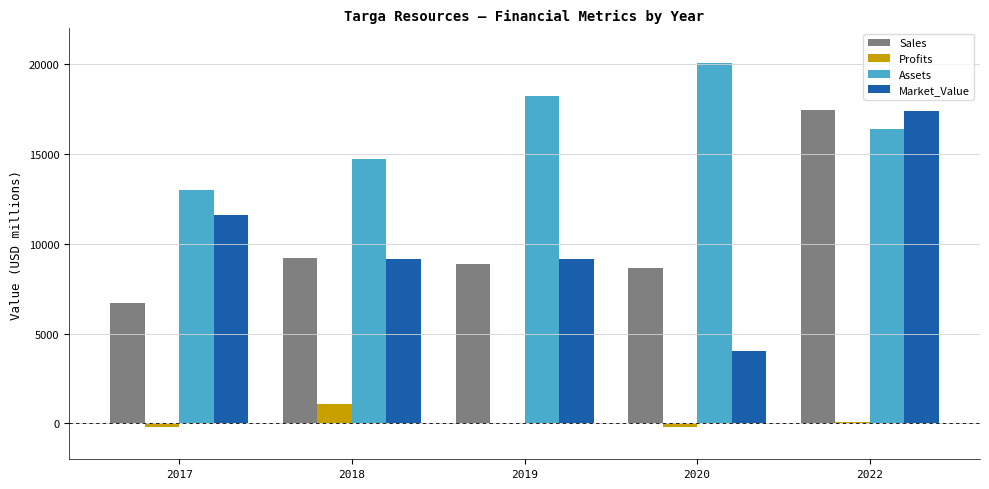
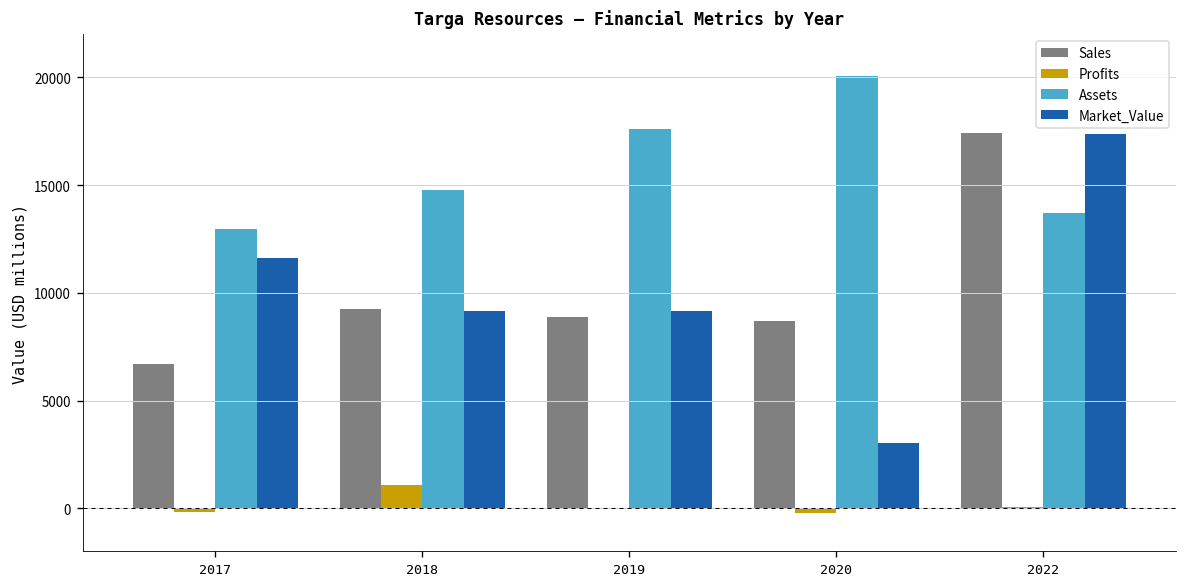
  {
    "Sales": {
      "2017": 6700,
      "2018": 9200,
      "2019": 8900,
      "2020": 8700,
      "2022": 17400
    },
    "Profits": {
      "2017": -200,
      "2018": 1100,
      "2020": -200
    },
    "Assets": {
      "2017": 13000,
      "2018": 14800,
-     "2019": 18200,
+     "2019": 17600,
      "2020": 20100,
-     "2022": 16400
+     "2022": 13700
    },
    "Market_Value": {
      "2017": 11600,
      "2018": 9200,
      "2019": 9100,
-     "2020": 4100,
+     "2020": 3000,
      "2022": 17400
    }
  }
